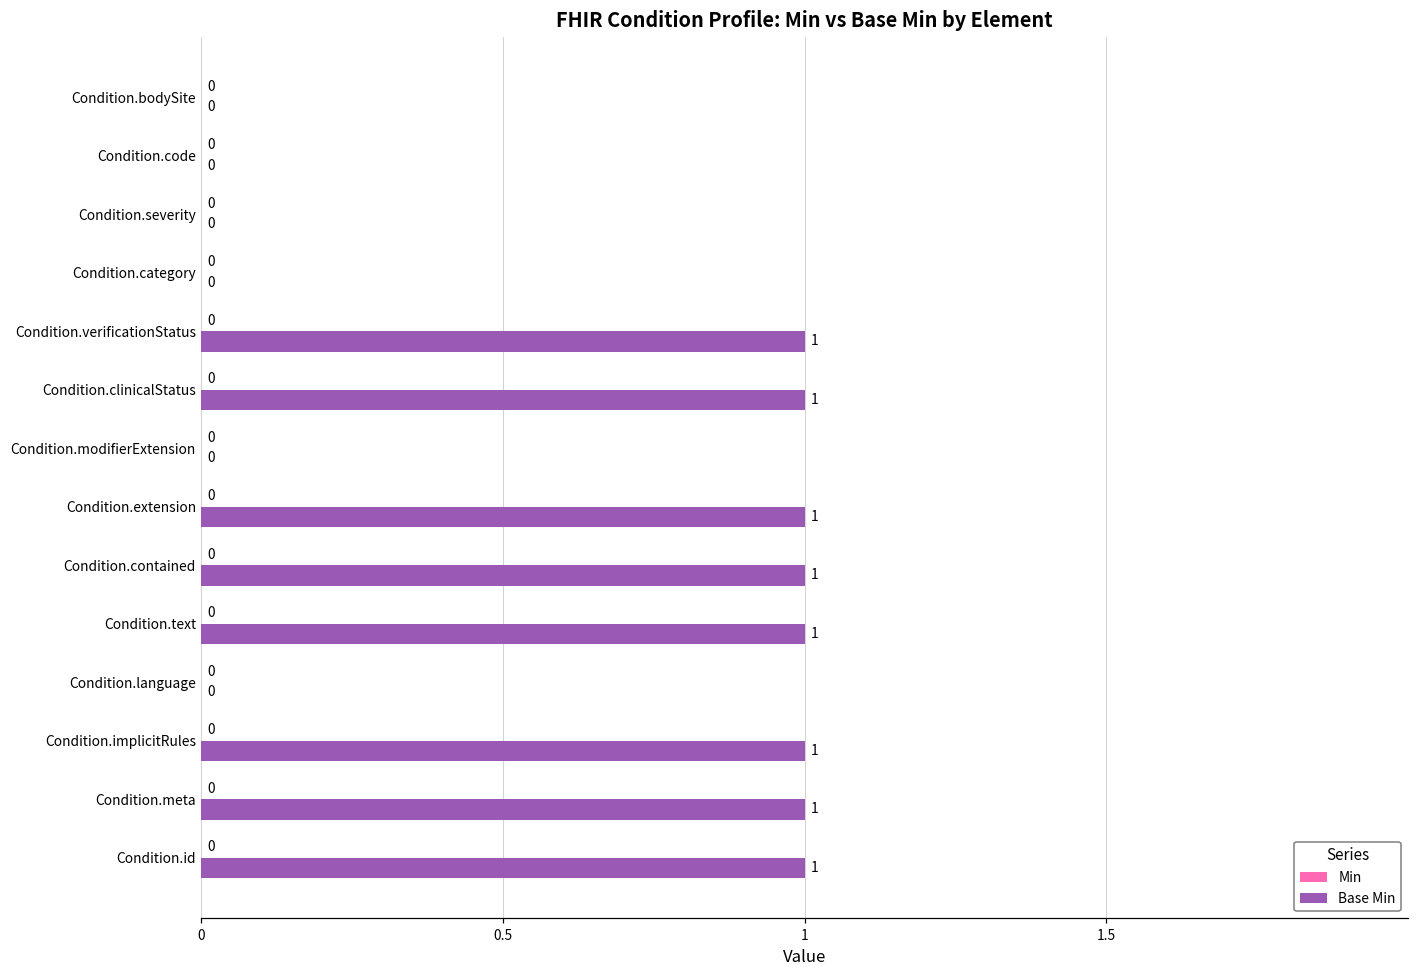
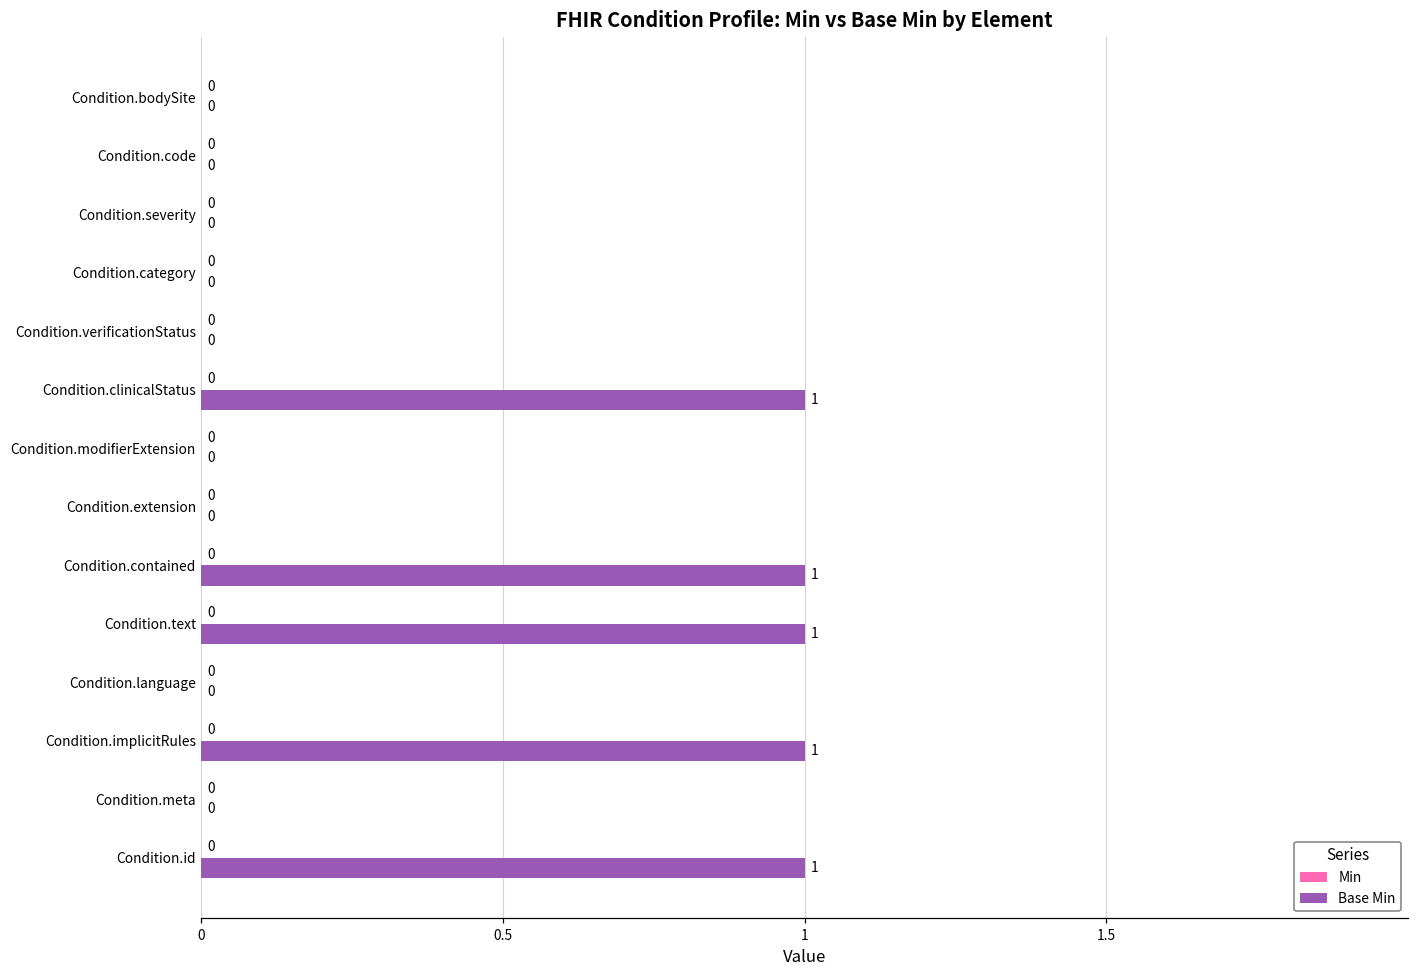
  {
    "Min": {
      "Condition.bodySite": 0,
      "Condition.code": 0,
      "Condition.severity": 0,
      "Condition.category": 0,
      "Condition.verificationStatus": 0,
      "Condition.clinicalStatus": 0,
      "Condition.modifierExtension": 0,
      "Condition.extension": 0,
      "Condition.contained": 0,
      "Condition.text": 0,
      "Condition.language": 0,
      "Condition.implicitRules": 0,
      "Condition.meta": 0,
      "Condition.id": 0
    },
    "Base Min": {
      "Condition.bodySite": 0,
      "Condition.code": 0,
      "Condition.severity": 0,
      "Condition.category": 0,
-     "Condition.verificationStatus": 1,
+     "Condition.verificationStatus": 0,
      "Condition.clinicalStatus": 1,
      "Condition.modifierExtension": 0,
-     "Condition.extension": 1,
+     "Condition.extension": 0,
      "Condition.contained": 1,
      "Condition.text": 1,
      "Condition.language": 0,
      "Condition.implicitRules": 1,
-     "Condition.meta": 1,
+     "Condition.meta": 0,
      "Condition.id": 1
    }
  }
